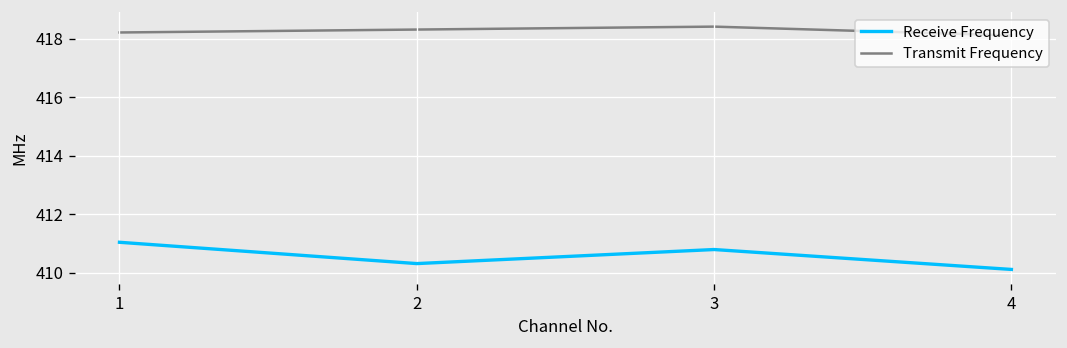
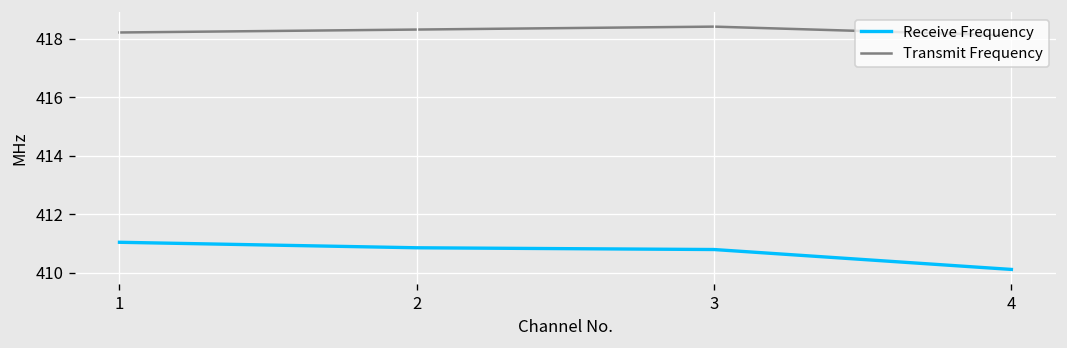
  {
    "Receive Frequency": {
      "1": 411.0,
-     "2": 410.3,
+     "2": 410.9,
      "3": 410.8,
      "4": 410.1
    },
    "Transmit Frequency": {
      "1": 418.2,
      "2": 418.3,
      "3": 418.4
    }
  }
